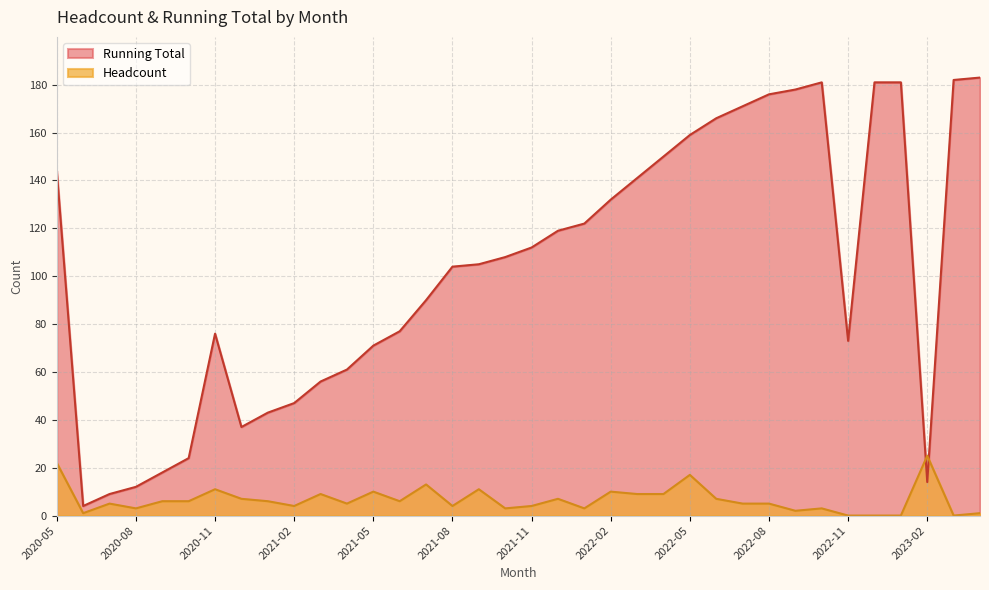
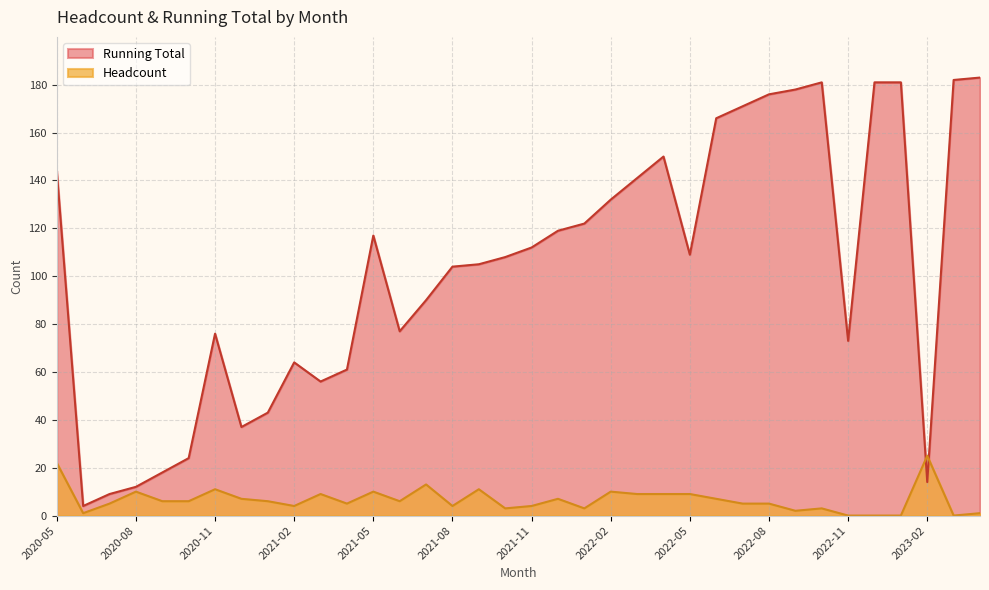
  {
    "Running Total": {
      "2020-05": 144,
      "2020-08": 12,
      "2020-11": 76,
-     "2021-02": 47,
-     "2021-05": 71,
+     "2021-02": 64,
+     "2021-05": 117,
      "2021-08": 104,
      "2021-11": 112,
      "2022-02": 132,
-     "2022-05": 159,
+     "2022-05": 109,
      "2022-08": 176,
      "2022-11": 73,
      "2023-02": 14
    },
    "Headcount": {
      "2020-05": 22,
-     "2020-08": 3,
+     "2020-08": 10,
      "2020-11": 11,
      "2021-02": 4,
      "2021-05": 10,
      "2021-08": 4,
      "2021-11": 4,
      "2022-02": 10,
-     "2022-05": 17,
+     "2022-05": 9,
      "2022-08": 5,
      "2022-11": 0,
      "2023-02": 25
    }
  }
